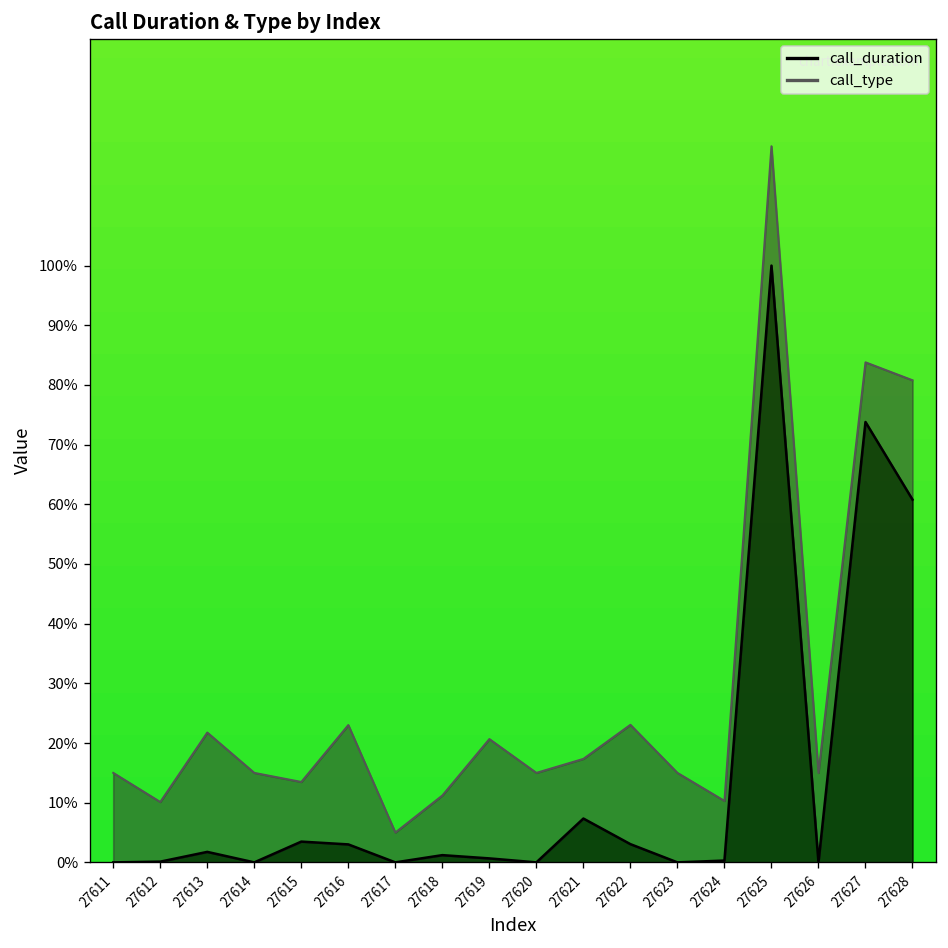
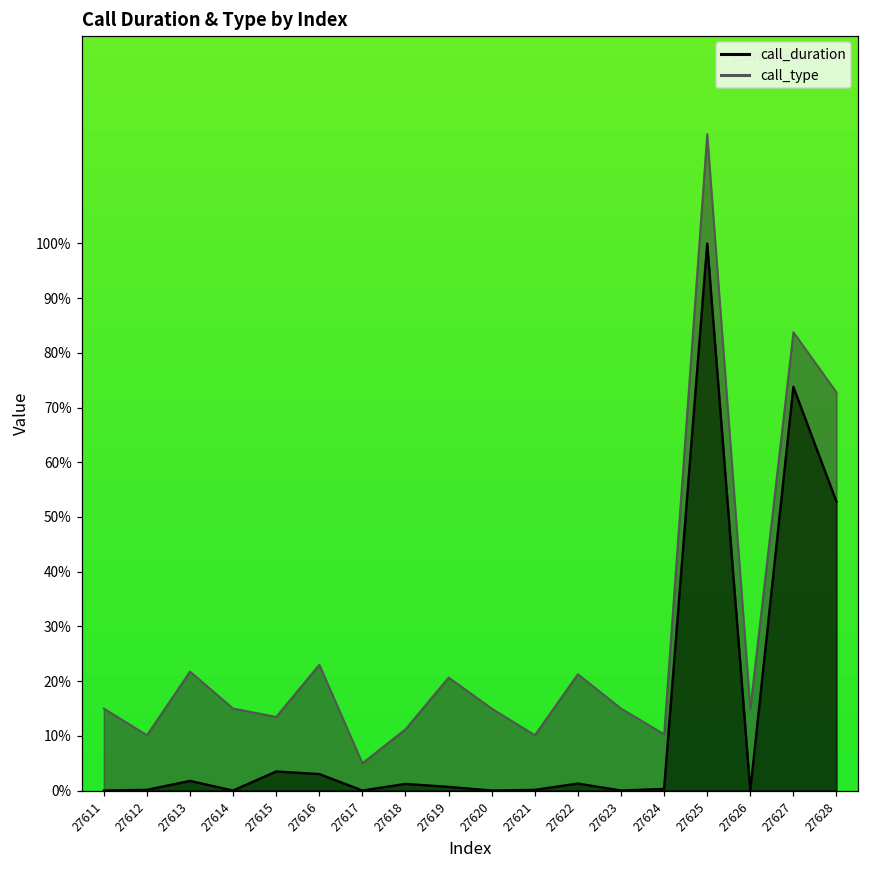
  {
    "call_duration": {
      "27611": "0%",
      "27612": "0%",
      "27613": "2%",
      "27614": "0%",
      "27615": "3%",
      "27616": "3%",
      "27617": "0%",
      "27618": "1%",
      "27619": "1%",
      "27620": "0%",
-     "27621": "7%",
-     "27622": "3%",
+     "27621": "0%",
+     "27622": "1%",
      "27623": "0%",
      "27624": "0%",
      "27625": "100%",
      "27626": "0%",
      "27627": "74%",
-     "27628": "61%"
+     "27628": "53%"
    }
  }
